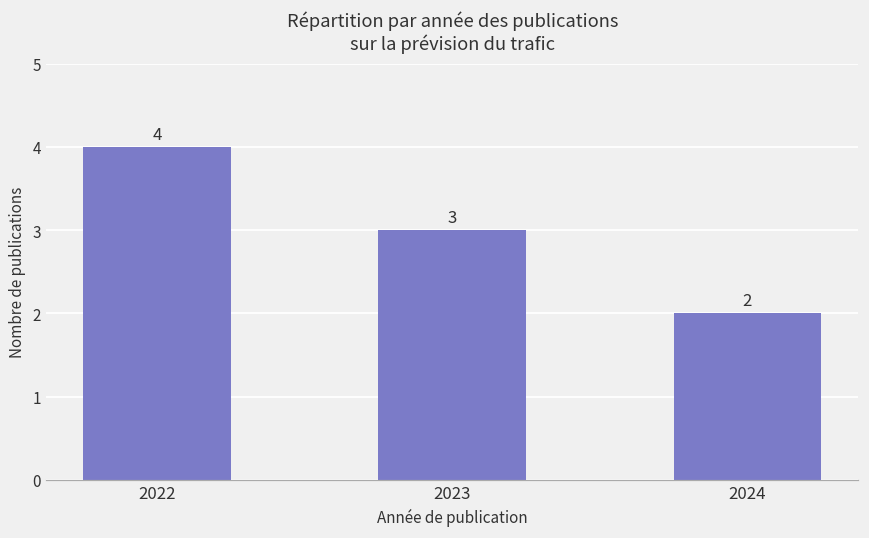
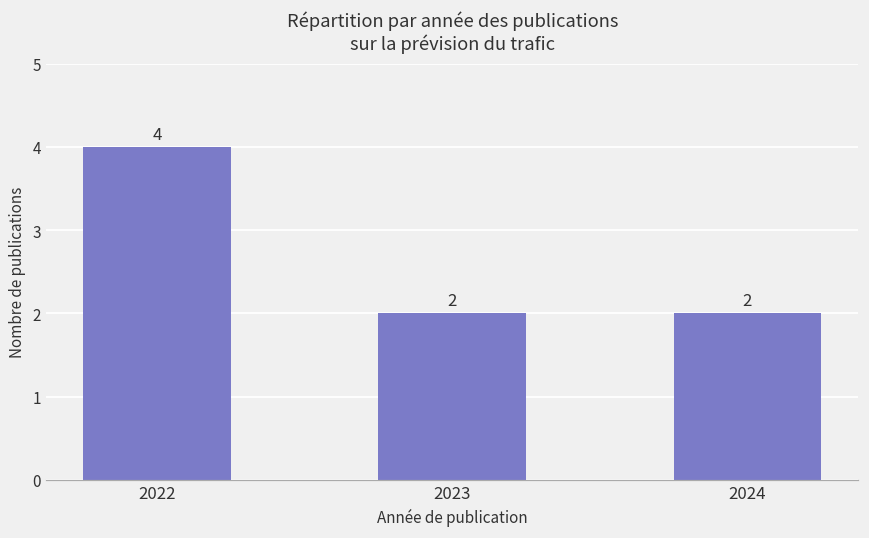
  {
    "2022": 4,
-   "2023": 3,
+   "2023": 2,
    "2024": 2
  }
